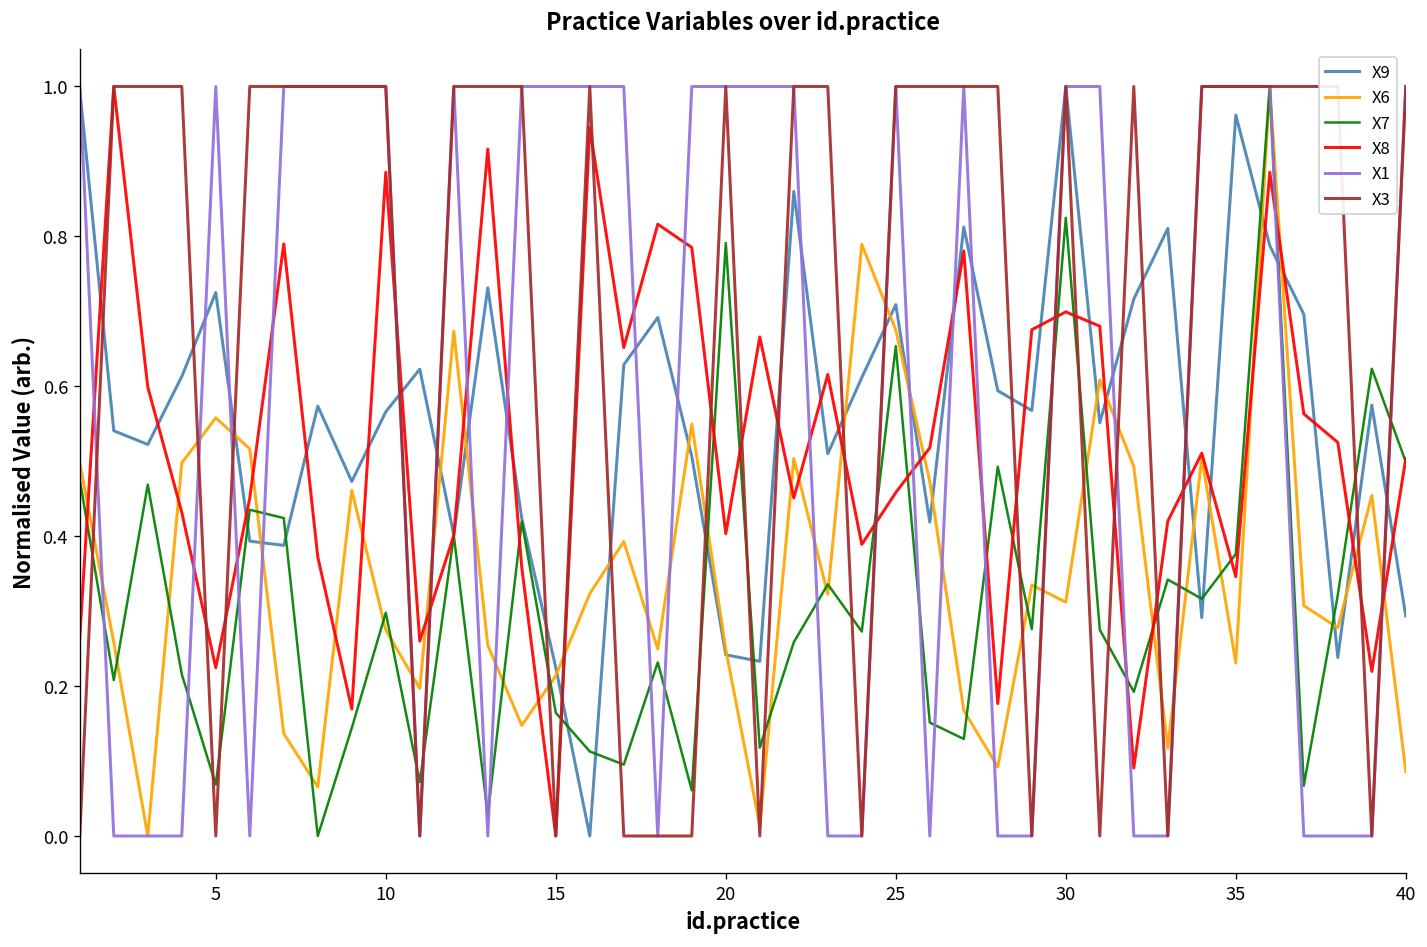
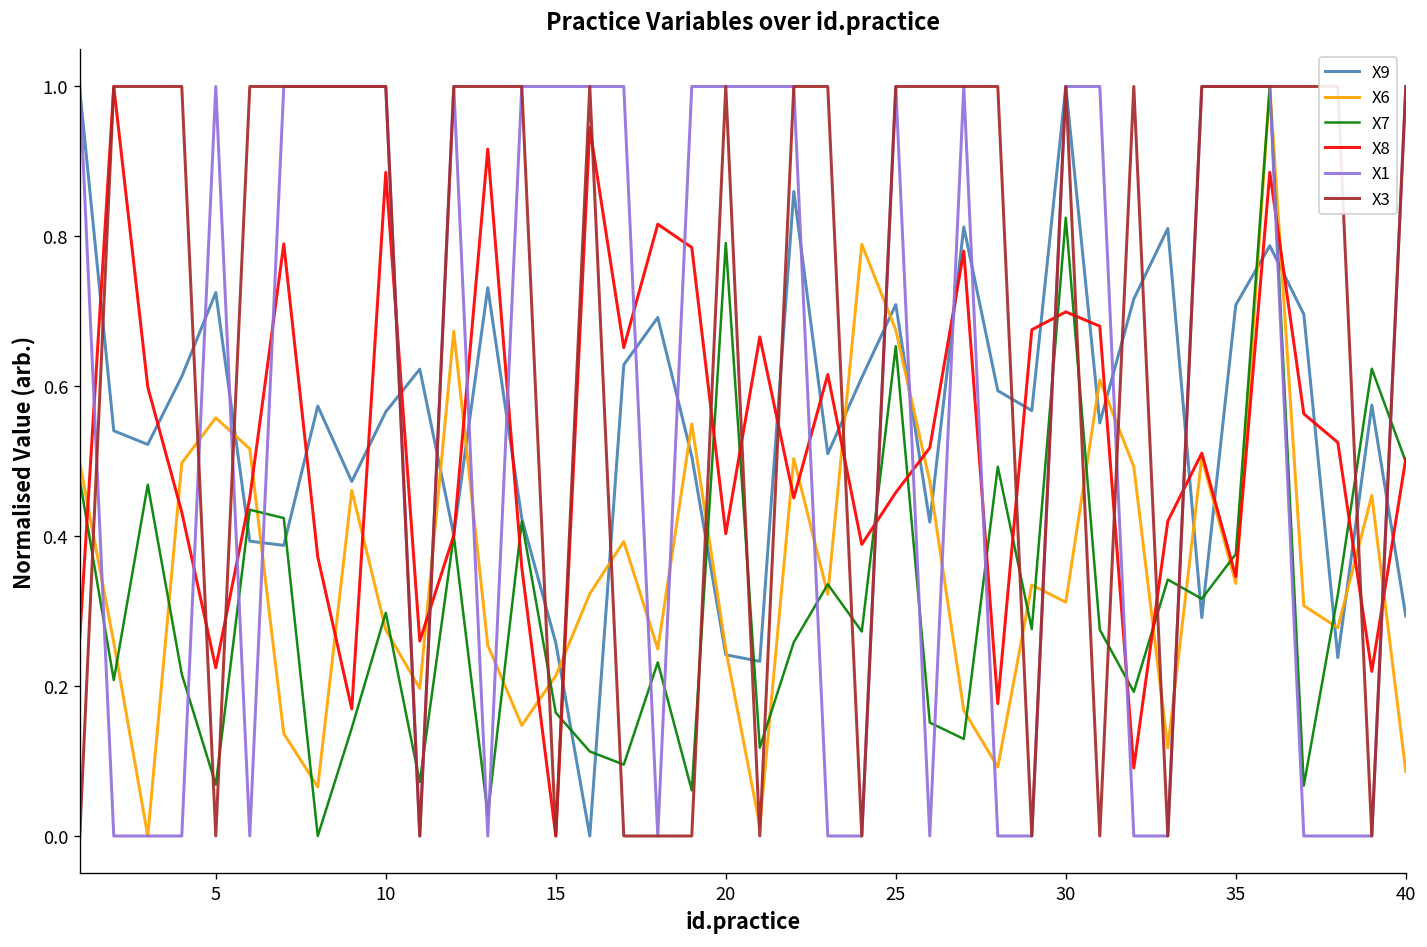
  {
    "X9": {
      "5": 0.73,
      "10": 0.57,
-     "15": 0.22,
+     "15": 0.26,
      "20": 0.24,
      "25": 0.71,
-     "35": 0.96,
+     "35": 0.71,
      "40": 0.29
    },
    "X6": {
      "5": 0.56,
      "10": 0.27,
      "15": 0.21,
      "20": 0.25,
      "25": 0.68,
      "30": 0.31,
-     "35": 0.23,
+     "35": 0.34,
      "40": 0.09
    },
    "X7": {
      "5": 0.07,
      "10": 0.30,
      "15": 0.16,
      "20": 0.79,
      "25": 0.65,
      "30": 0.82,
      "35": 0.38,
      "40": 0.50
    },
    "X8": {
      "5": 0.22,
      "10": 0.89,
      "20": 0.40,
      "25": 0.46,
      "30": 0.70,
      "35": 0.35,
      "40": 0.50
    },
    "X1": {
      "5": 1.00,
      "15": 1.00
    },
    "X3": {
      "5": 0.00
    }
  }
